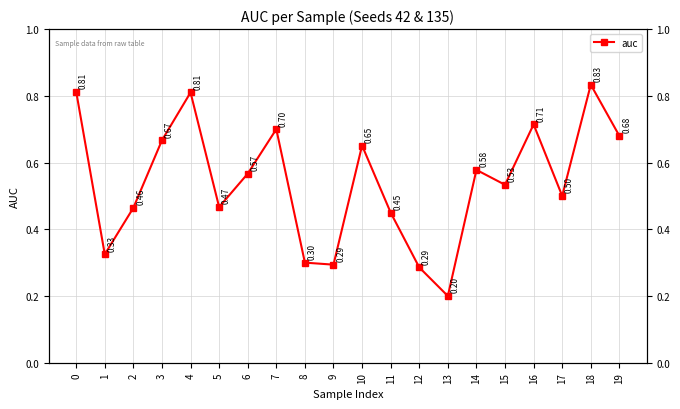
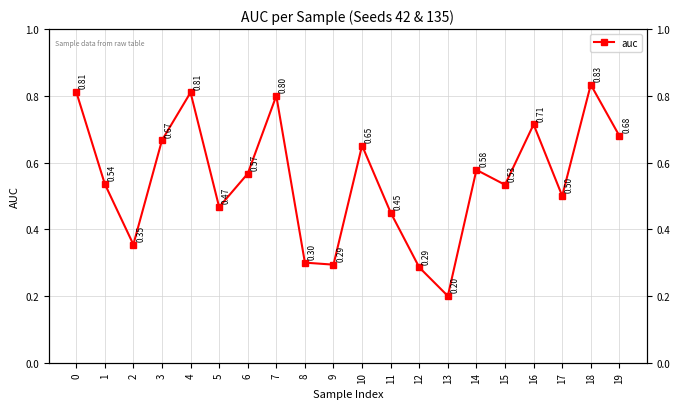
  {
    "0": 0.81,
-   "1": 0.33,
-   "2": 0.46,
+   "1": 0.54,
+   "2": 0.35,
    "3": 0.67,
    "4": 0.81,
    "5": 0.47,
    "6": 0.57,
-   "7": 0.70,
+   "7": 0.80,
    "8": 0.30,
    "9": 0.29,
    "10": 0.65,
    "11": 0.45,
    "12": 0.29,
    "13": 0.20,
    "14": 0.58,
    "15": 0.53,
    "16": 0.71,
    "17": 0.50,
    "18": 0.83,
    "19": 0.68
  }
